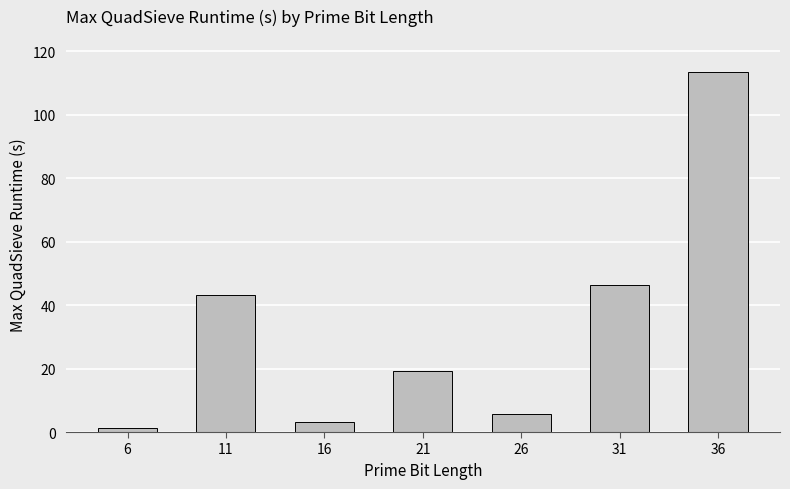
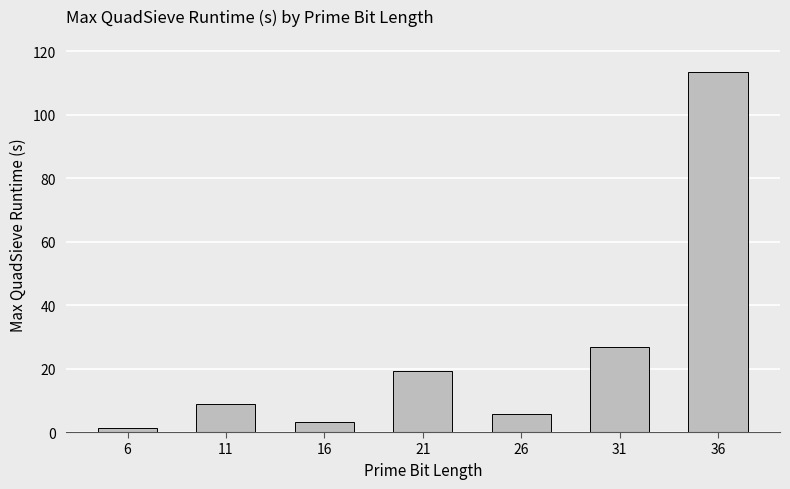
  {
    "6": 1,
-   "11": 43,
+   "11": 9,
    "16": 3,
    "21": 19,
    "26": 6,
-   "31": 46,
+   "31": 27,
    "36": 113
  }
